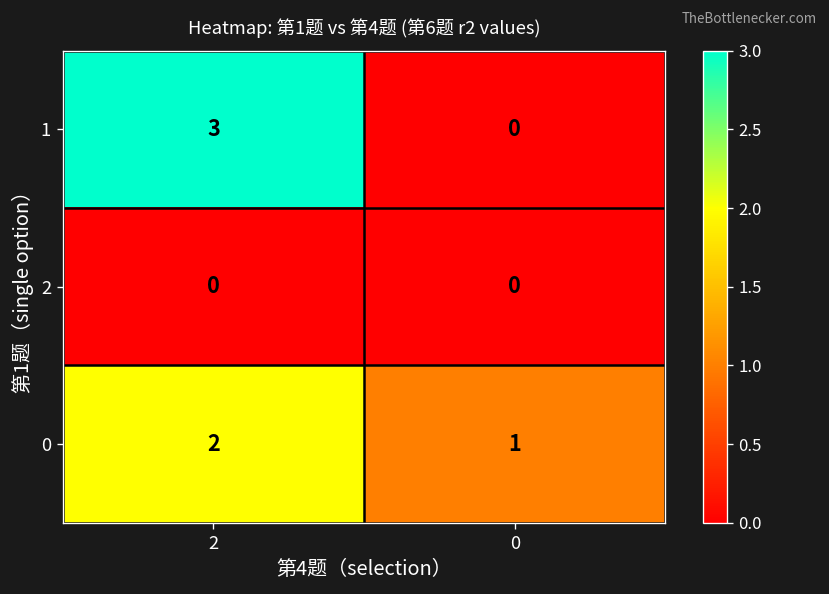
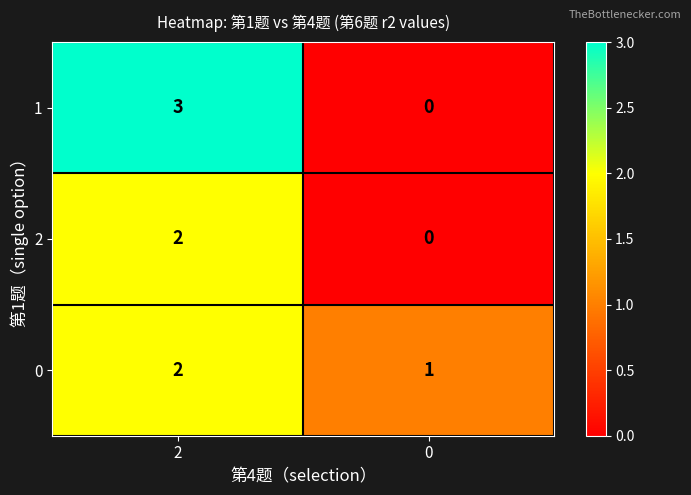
  {
    "1": {
      "2": 3,
      "0": 0
    },
    "2": {
-     "2": 0,
+     "2": 2,
      "0": 0
    },
    "0": {
      "2": 2,
      "0": 1
    }
  }
